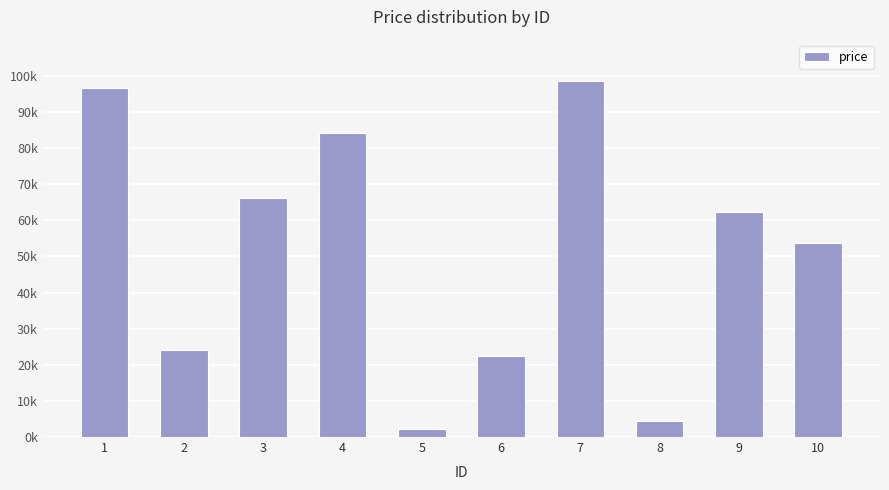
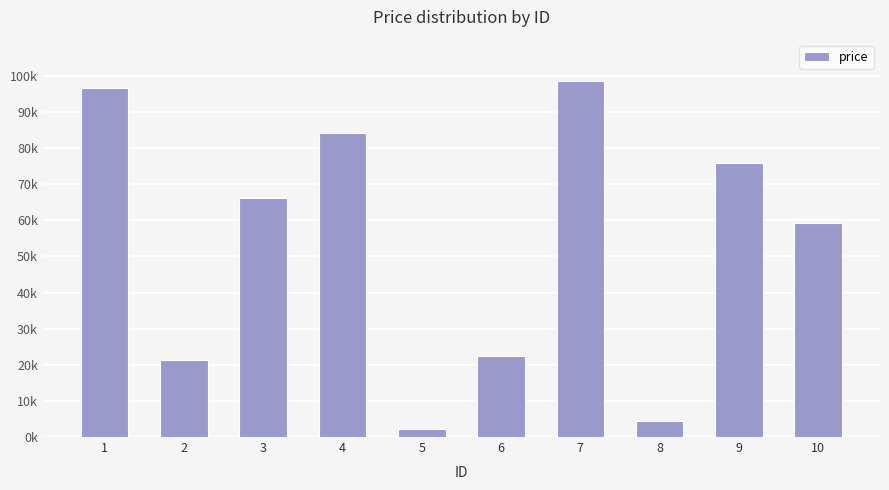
  {
    "1": 97000,
-   "2": 24000,
+   "2": 21000,
    "3": 66000,
    "4": 84000,
    "5": 2000,
    "6": 22000,
    "7": 99000,
    "8": 4000,
-   "9": 62000,
-   "10": 54000
+   "9": 76000,
+   "10": 59000
  }
